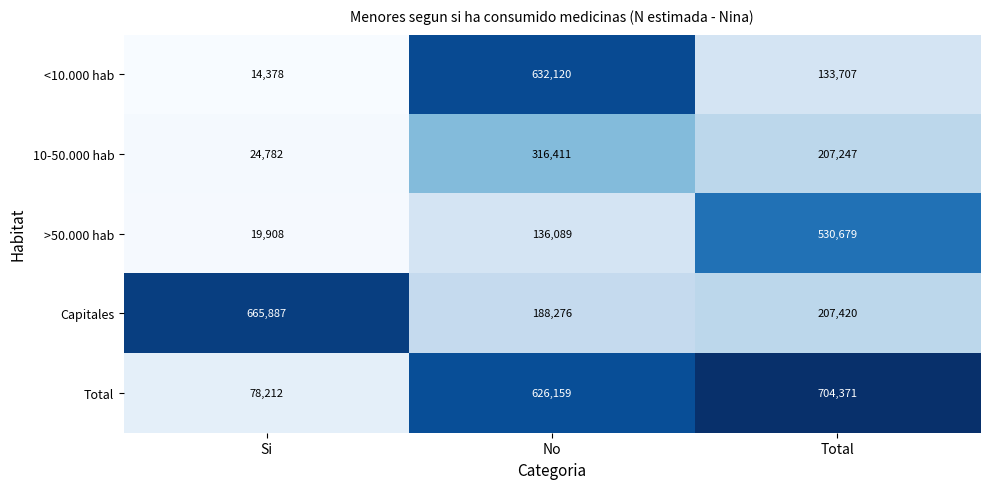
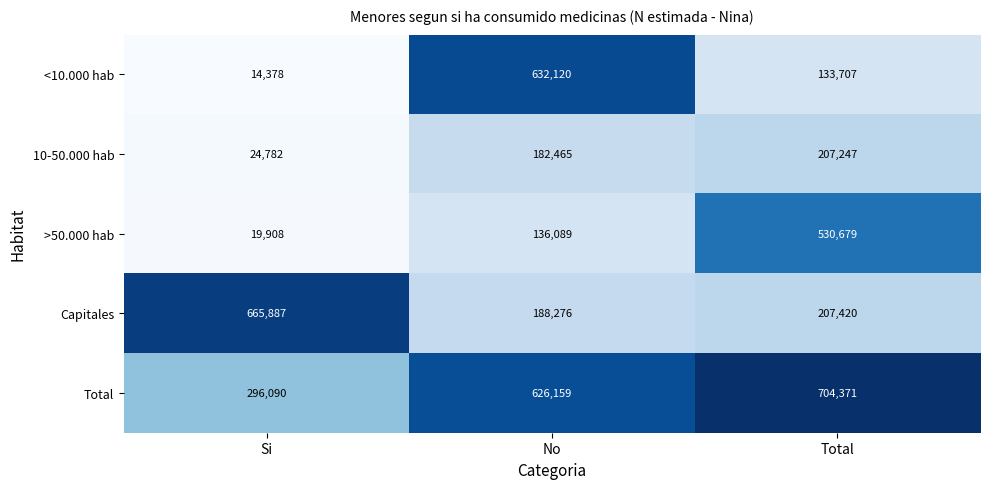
  {
    "<10.000 hab": {
      "Si": "14,378",
      "No": "632,120",
      "Total": "133,707"
    },
    "10-50.000 hab": {
      "Si": "24,782",
-     "No": "316,411",
+     "No": "182,465",
      "Total": "207,247"
    },
    ">50.000 hab": {
      "Si": "19,908",
      "No": "136,089",
      "Total": "530,679"
    },
    "Capitales": {
      "Si": "665,887",
      "No": "188,276",
      "Total": "207,420"
    },
    "Total": {
-     "Si": "78,212",
+     "Si": "296,090",
      "No": "626,159",
      "Total": "704,371"
    }
  }
